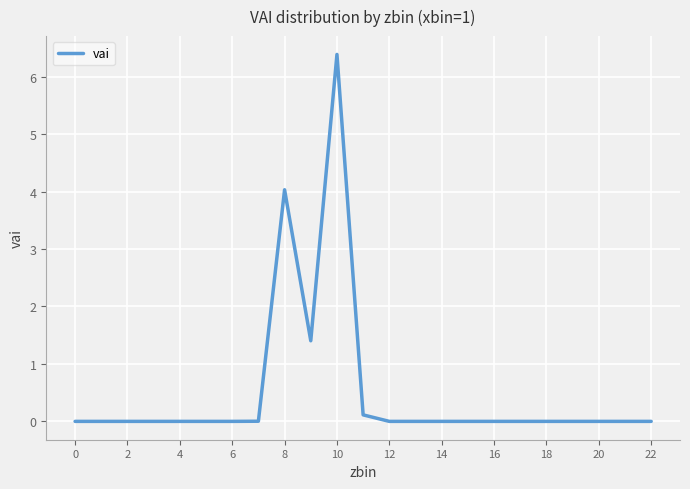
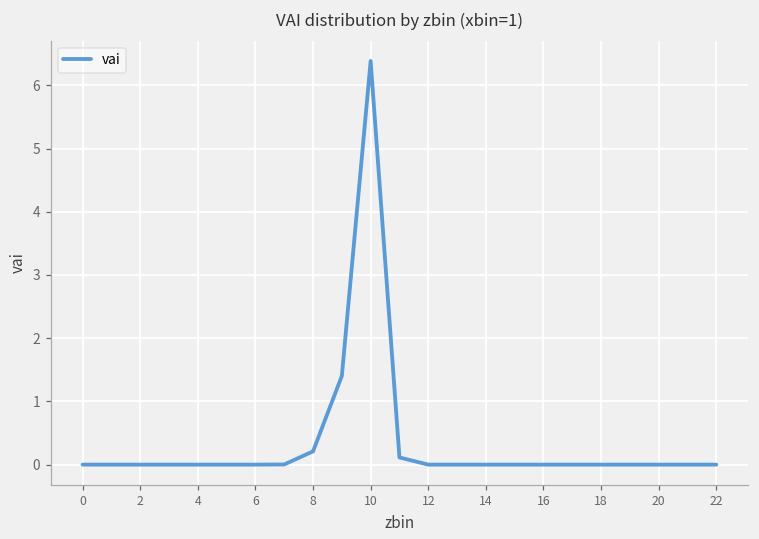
  {
    "0": 0.0,
    "2": 0.0,
    "4": 0.0,
    "6": 0.0,
-   "8": 4.0,
+   "8": 0.2,
    "10": 6.4,
    "12": 0.0,
    "14": 0.0,
    "16": 0.0,
    "18": 0.0,
    "20": 0.0,
    "22": 0.0
  }
